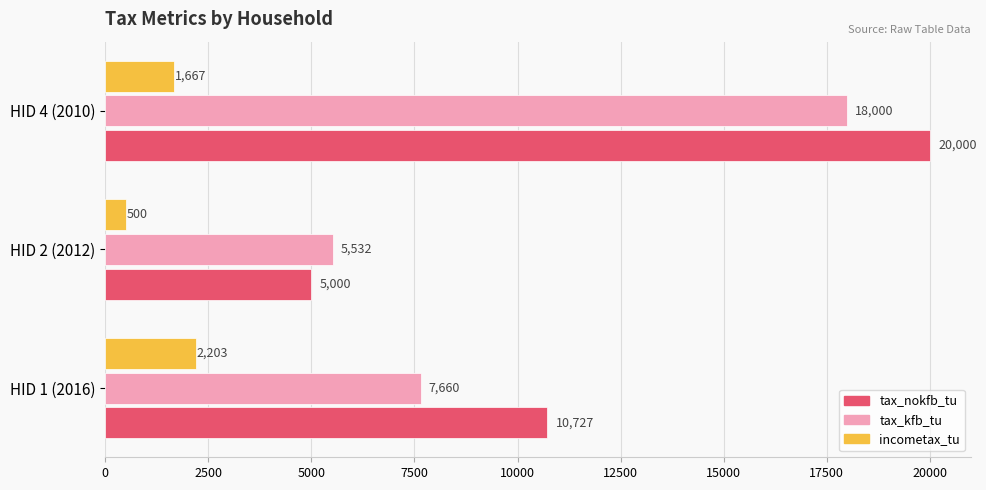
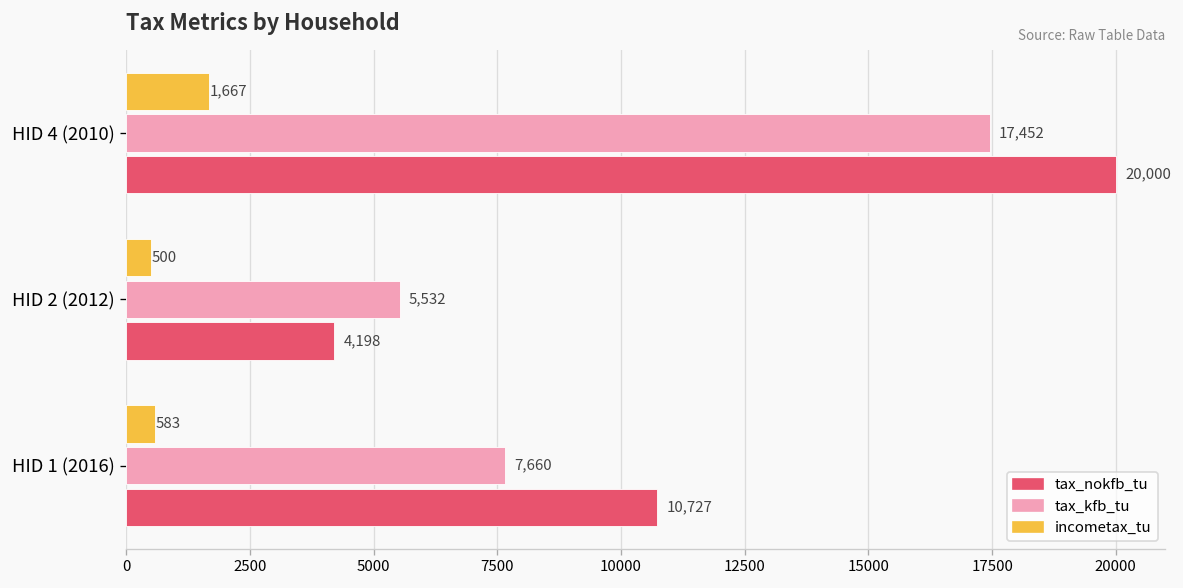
  {
    "tax_nokfb_tu": {
      "HID 4 (2010)": "20,000",
-     "HID 2 (2012)": "5,000",
+     "HID 2 (2012)": "4,198",
      "HID 1 (2016)": "10,727"
    },
    "tax_kfb_tu": {
-     "HID 4 (2010)": "18,000",
+     "HID 4 (2010)": "17,452",
      "HID 2 (2012)": "5,532",
      "HID 1 (2016)": "7,660"
    },
    "incometax_tu": {
      "HID 4 (2010)": "1,667",
      "HID 2 (2012)": "500",
-     "HID 1 (2016)": "2,203"
+     "HID 1 (2016)": "583"
    }
  }
